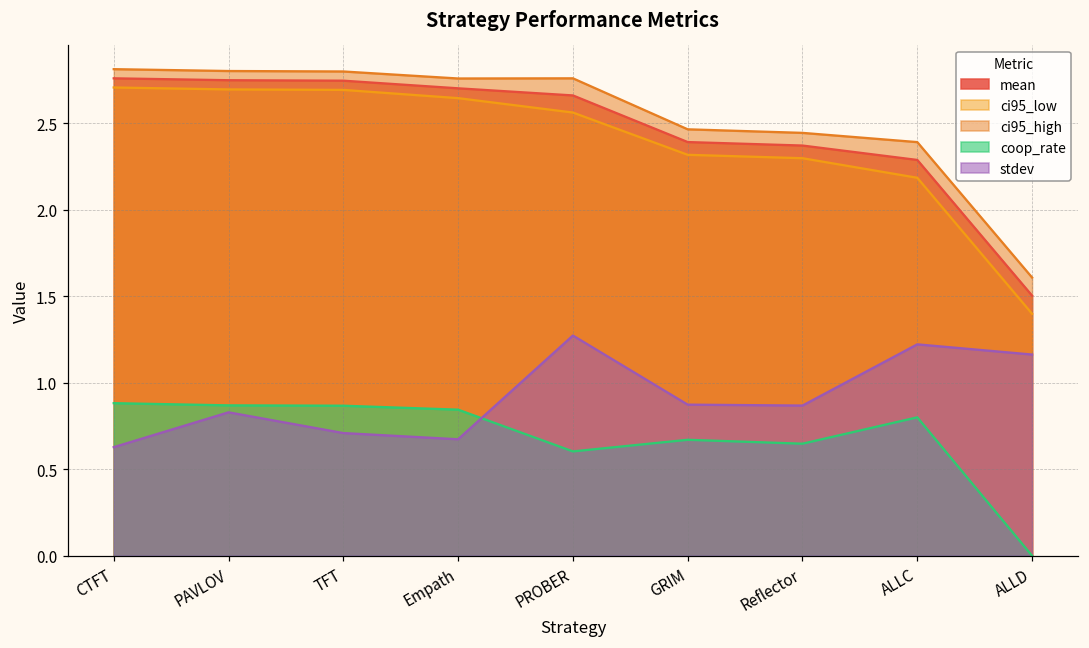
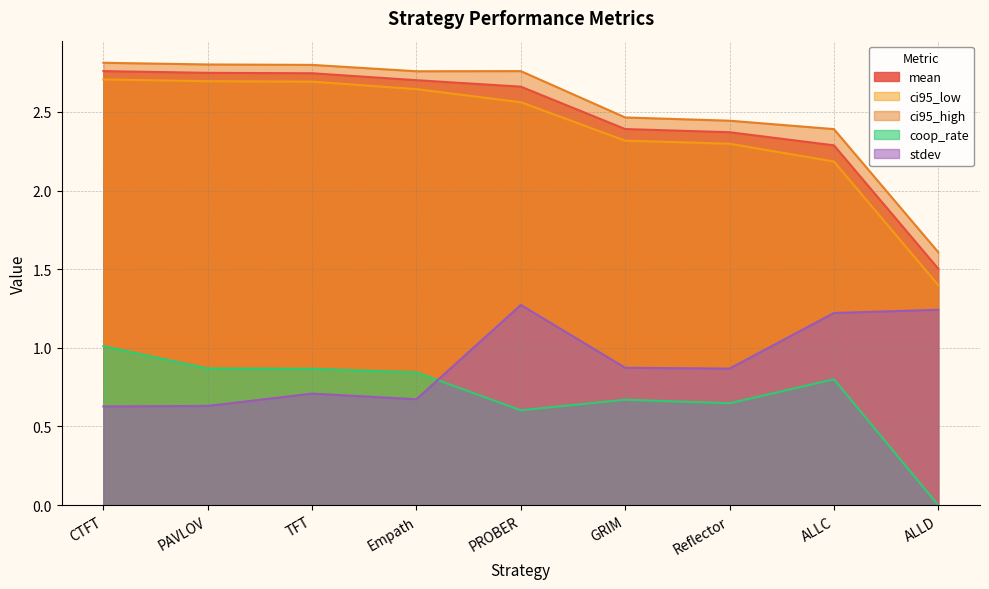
  {
    "coop_rate": {
-     "CTFT": 0.88,
+     "CTFT": 1.01,
      "PAVLOV": 0.87,
      "TFT": 0.87,
      "Empath": 0.84,
      "PROBER": 0.60,
      "GRIM": 0.67,
      "Reflector": 0.65,
      "ALLC": 0.80,
      "ALLD": 0.00
    },
    "stdev": {
      "CTFT": 0.63,
-     "PAVLOV": 0.83,
+     "PAVLOV": 0.63,
      "TFT": 0.71,
      "Empath": 0.67,
      "PROBER": 1.27,
      "GRIM": 0.87,
      "Reflector": 0.87,
      "ALLC": 1.22,
-     "ALLD": 1.16
+     "ALLD": 1.24
    }
  }
